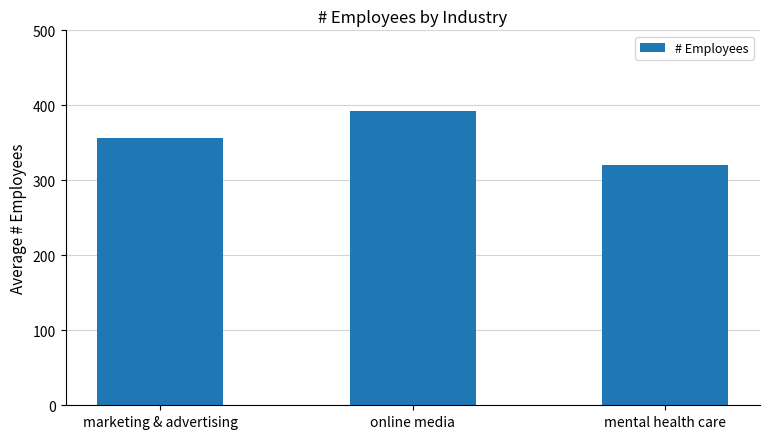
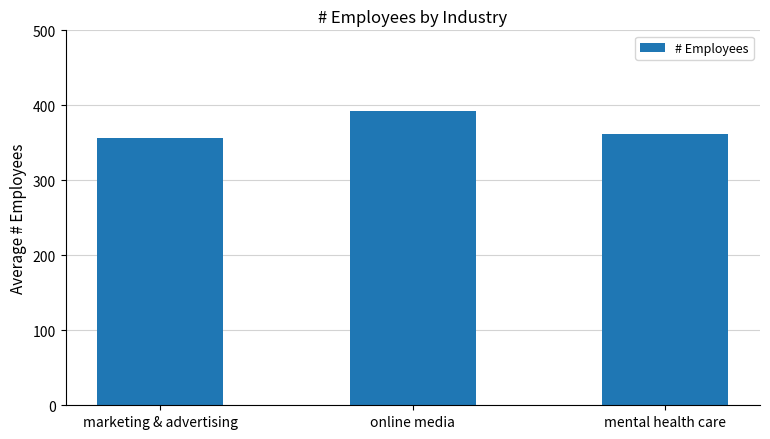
  {
    "marketing & advertising": 360,
    "online media": 390,
-   "mental health care": 320
+   "mental health care": 360
  }
